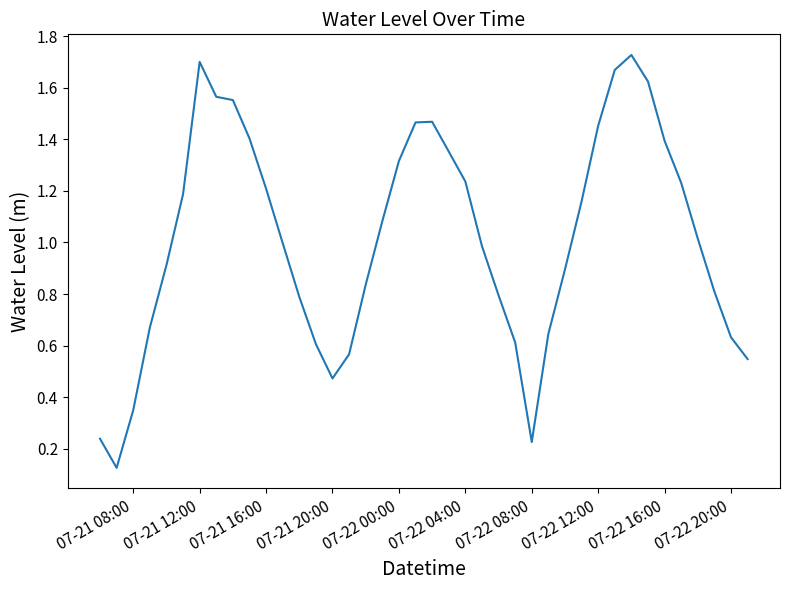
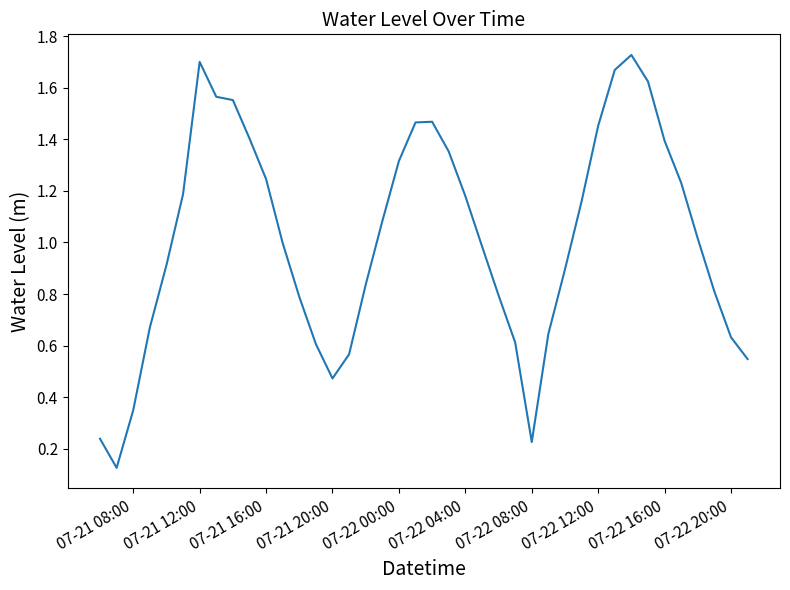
  {
    "07-21 08:00": 0.35,
    "07-21 12:00": 1.70,
-   "07-21 16:00": 1.21,
+   "07-21 16:00": 1.25,
    "07-21 20:00": 0.47,
    "07-22 00:00": 1.32,
-   "07-22 04:00": 1.24,
+   "07-22 04:00": 1.18,
    "07-22 08:00": 0.23,
    "07-22 12:00": 1.45,
    "07-22 16:00": 1.39,
    "07-22 20:00": 0.63
  }
